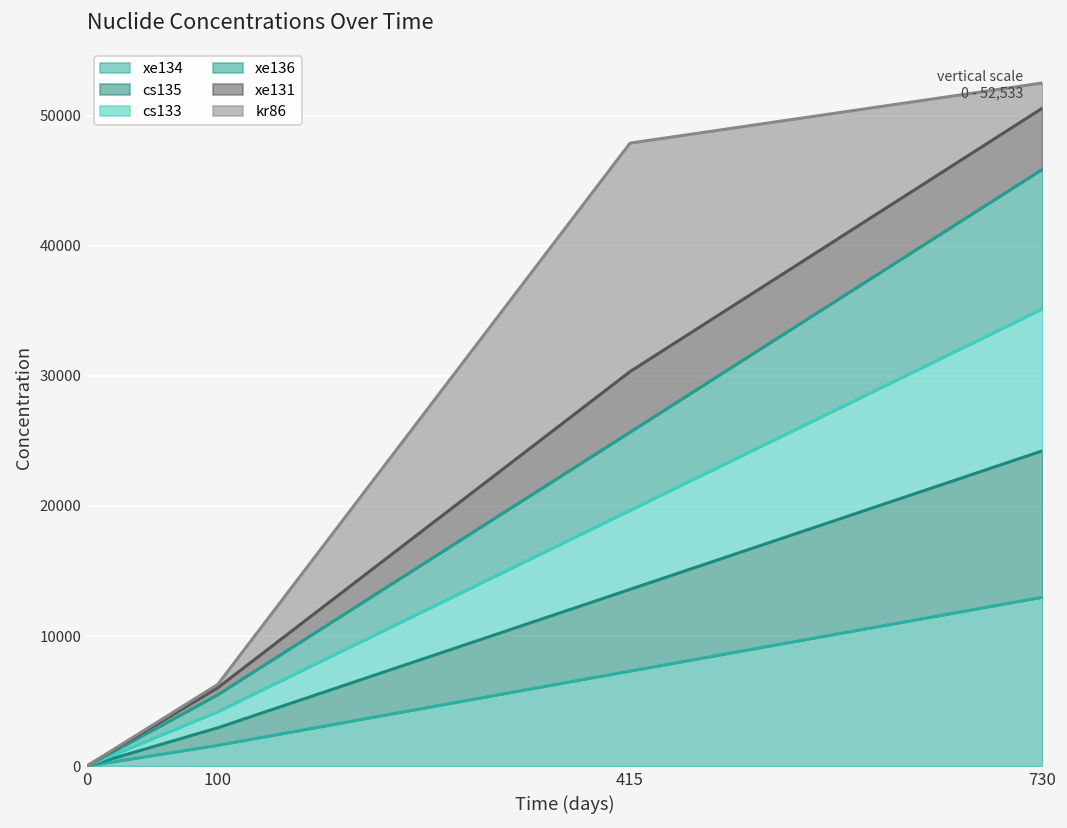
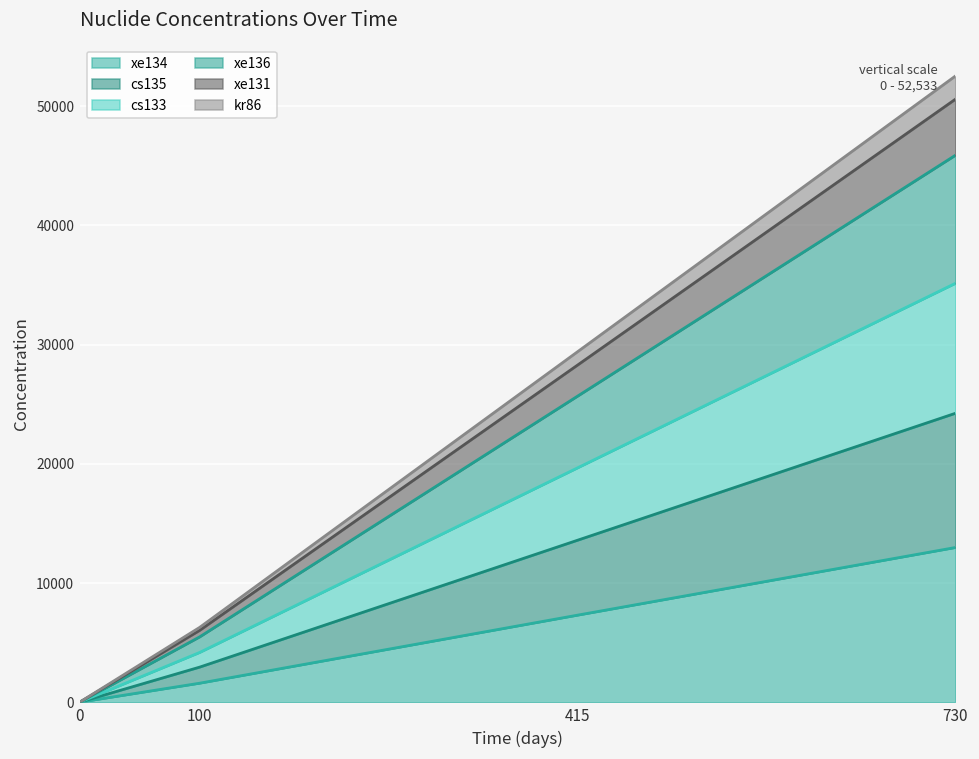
  {
    "xe131": {
      "100": 500,
-     "415": 4700
+     "415": 2600
    },
    "kr86": {
      "100": 300,
-     "415": 17600
+     "415": 1100
    }
  }
